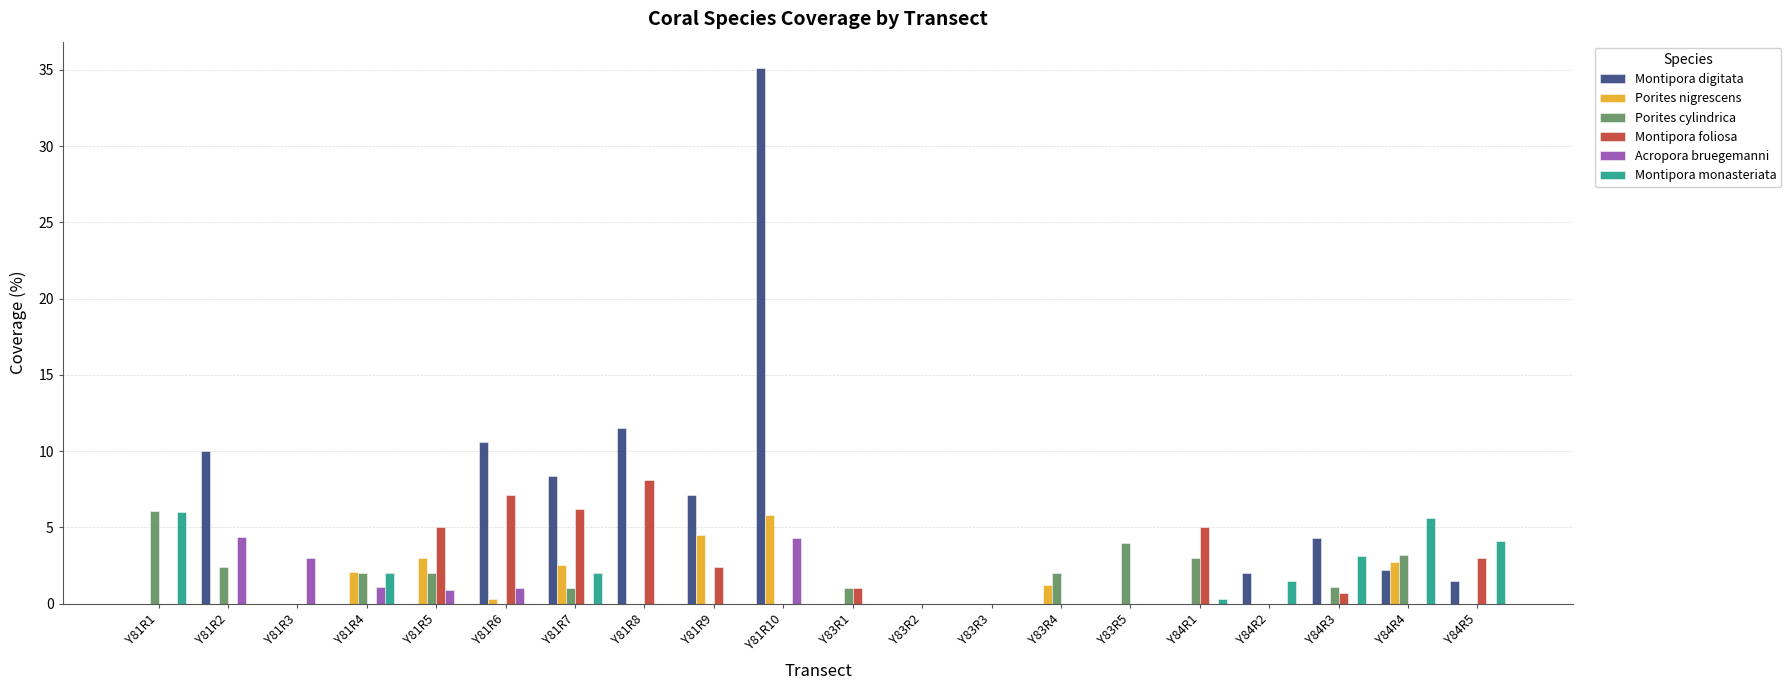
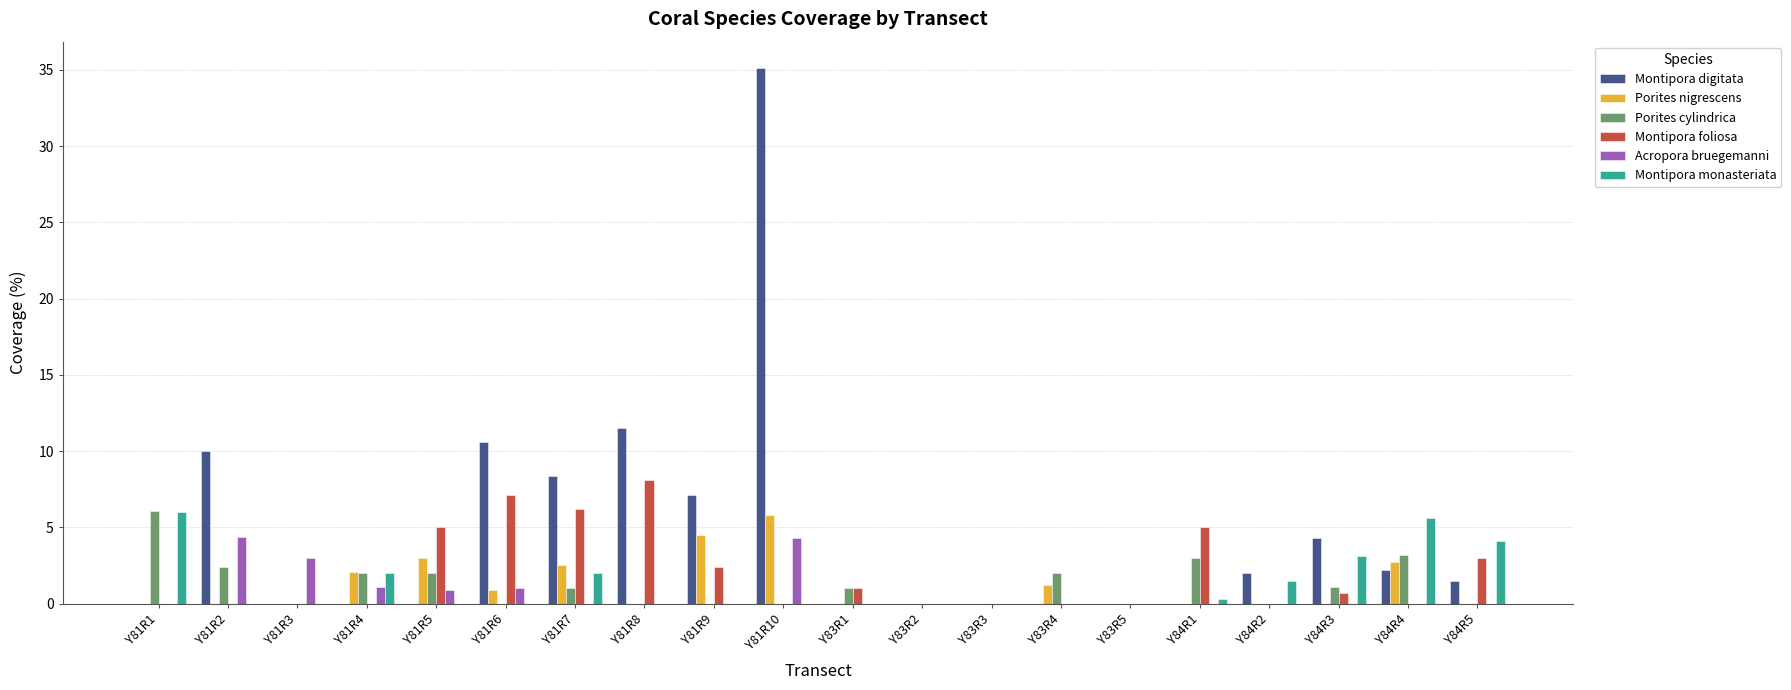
  {
    "Montipora digitata": {
      "Y81R1": 0.0,
      "Y81R2": 10.0,
      "Y81R3": 0.0,
      "Y81R4": 0.0,
      "Y81R5": 0.0,
      "Y81R6": 10.6,
      "Y81R7": 8.4,
      "Y81R8": 11.5,
      "Y81R9": 7.1,
      "Y81R10": 35.1,
      "Y83R1": 0.0,
      "Y83R2": 0.0,
      "Y83R3": 0.0,
      "Y83R4": 0.0,
      "Y83R5": 0.0,
      "Y84R1": 0.0,
      "Y84R2": 2.0,
      "Y84R3": 4.3,
      "Y84R4": 2.2,
      "Y84R5": 1.5
    },
    "Porites nigrescens": {
      "Y81R1": 0.0,
      "Y81R2": 0.0,
      "Y81R3": 0.0,
      "Y81R4": 2.1,
      "Y81R5": 3.0,
-     "Y81R6": 0.3,
+     "Y81R6": 0.9,
      "Y81R7": 2.5,
      "Y81R8": 0.0,
      "Y81R9": 4.5,
      "Y81R10": 5.8,
      "Y83R1": 0.0,
      "Y83R2": 0.0,
      "Y83R3": 0.0,
      "Y83R4": 1.2,
      "Y83R5": 0.0,
      "Y84R1": 0.0,
      "Y84R2": 0.0,
      "Y84R3": 0.0,
      "Y84R4": 2.7,
      "Y84R5": 0.0
    },
    "Porites cylindrica": {
      "Y81R1": 6,
      "Y81R2": 2.4,
      "Y81R3": 0,
      "Y81R4": 2,
      "Y81R5": 2,
      "Y81R6": 0,
      "Y81R7": 1,
      "Y81R8": 0,
      "Y81R9": 0,
      "Y81R10": 0,
      "Y83R1": 1,
      "Y83R2": 0,
      "Y83R3": 0,
      "Y83R4": 2,
-     "Y83R5": 4,
+     "Y83R5": 0,
      "Y84R1": 3,
      "Y84R2": 0,
      "Y84R3": 1,
      "Y84R4": 3.2,
      "Y84R5": 0
    },
    "Montipora foliosa": {
      "Y81R1": 0.0,
      "Y81R2": 0.0,
      "Y81R3": 0.0,
      "Y81R4": 0.0,
      "Y81R5": 5.0,
      "Y81R6": 7.1,
      "Y81R7": 6.2,
      "Y81R8": 8.1,
      "Y81R9": 2.4,
      "Y81R10": 0.0,
      "Y83R1": 1.0,
      "Y83R2": 0.0,
      "Y83R3": 0.0,
      "Y83R4": 0.0,
      "Y83R5": 0.0,
      "Y84R1": 5.0,
      "Y84R2": 0.0,
      "Y84R3": 0.7,
      "Y84R4": 0.0,
      "Y84R5": 3.0
    },
    "Acropora bruegemanni": {
      "Y81R1": 0.0,
      "Y81R2": 4.4,
      "Y81R3": 3.0,
      "Y81R4": 1.1,
      "Y81R5": 0.9,
      "Y81R6": 1.0,
      "Y81R7": 0.0,
      "Y81R8": 0.0,
      "Y81R9": 0.0,
      "Y81R10": 4.3,
      "Y83R1": 0.0,
      "Y83R2": 0.0,
      "Y83R3": 0.0,
      "Y83R4": 0.0,
      "Y83R5": 0.0,
      "Y84R1": 0.0,
      "Y84R2": 0.0,
      "Y84R3": 0.0,
      "Y84R4": 0.0,
      "Y84R5": 0.0
    },
    "Montipora monasteriata": {
      "Y81R1": 6.0,
      "Y81R2": 0.0,
      "Y81R3": 0.0,
      "Y81R4": 2.0,
      "Y81R5": 0.0,
      "Y81R6": 0.0,
      "Y81R7": 2.0,
      "Y81R8": 0.0,
      "Y81R9": 0.0,
      "Y81R10": 0.0,
      "Y83R1": 0.0,
      "Y83R2": 0.0,
      "Y83R3": 0.0,
      "Y83R4": 0.0,
      "Y83R5": 0.0,
      "Y84R1": 0.3,
      "Y84R2": 1.5,
      "Y84R3": 3.1,
      "Y84R4": 5.6,
      "Y84R5": 4.1
    }
  }
